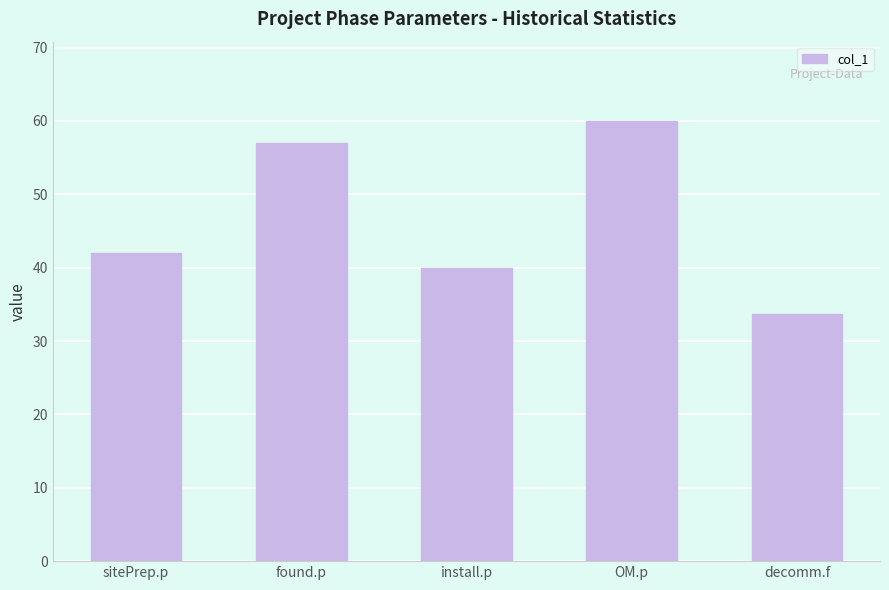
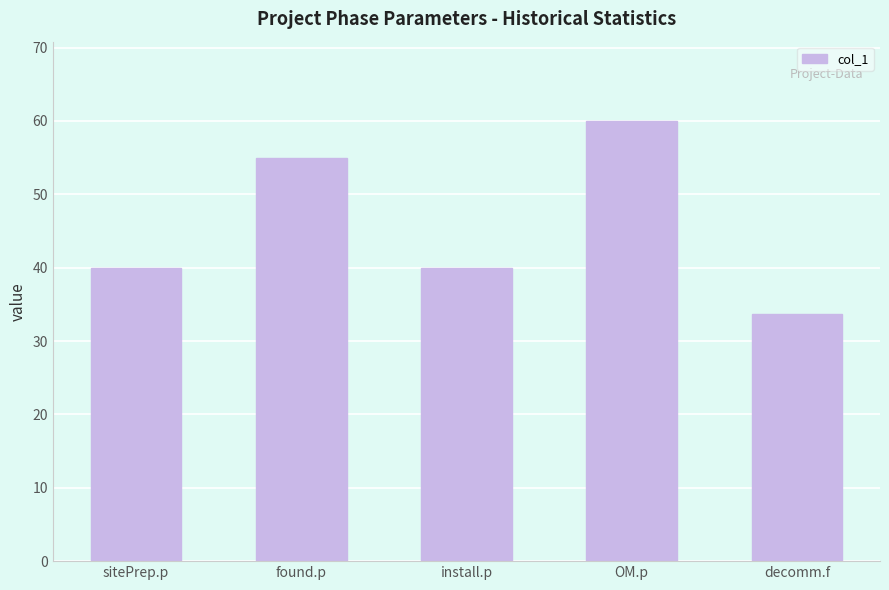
  {
-   "sitePrep.p": 42,
-   "found.p": 57,
+   "sitePrep.p": 40,
+   "found.p": 55,
    "install.p": 40,
    "OM.p": 60,
    "decomm.f": 34
  }
